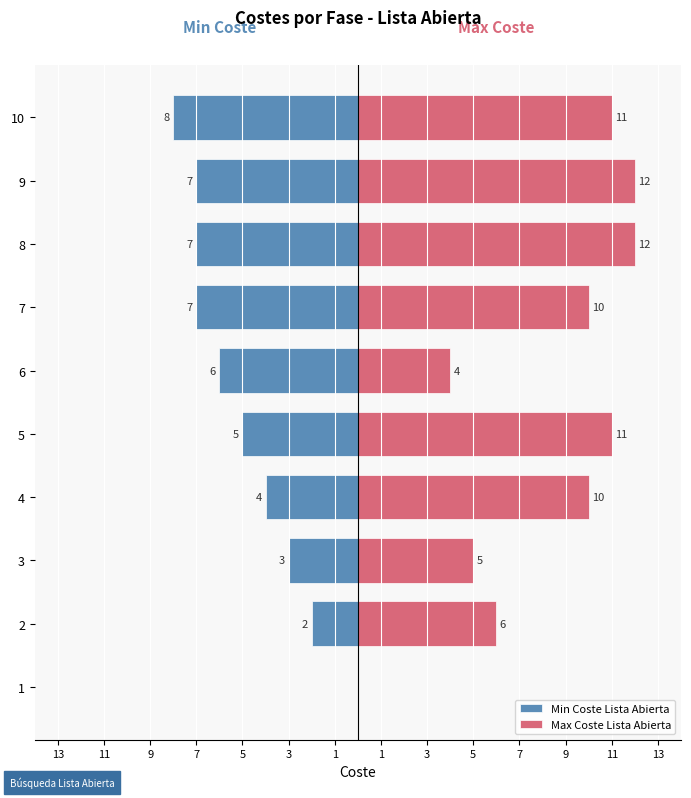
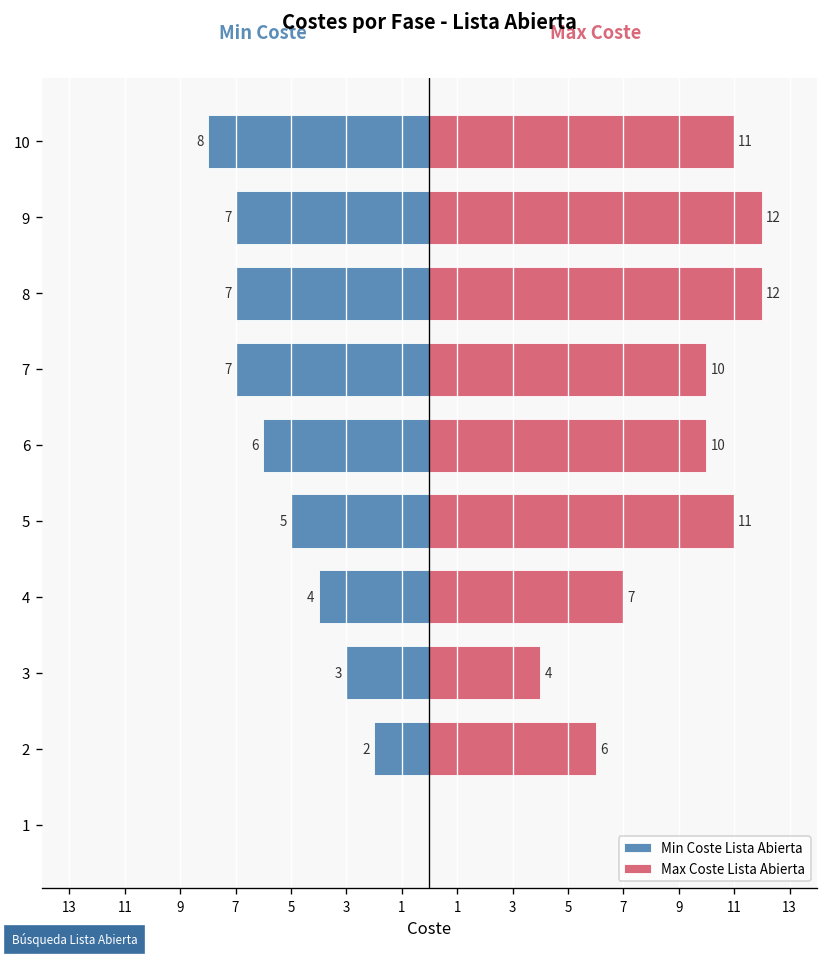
  {
    "Max Coste Lista Abierta": {
      "10": 11,
      "9": 12,
      "8": 12,
      "7": 10,
-     "6": 4,
+     "6": 10,
      "5": 11,
-     "4": 10,
-     "3": 5,
+     "4": 7,
+     "3": 4,
      "2": 6
    }
  }
